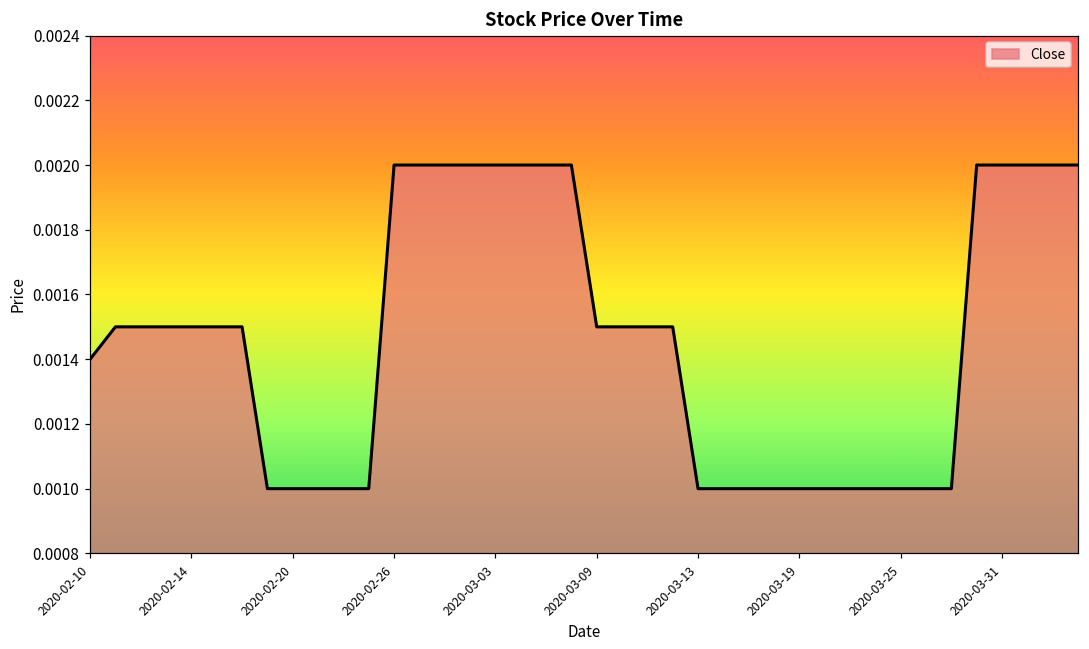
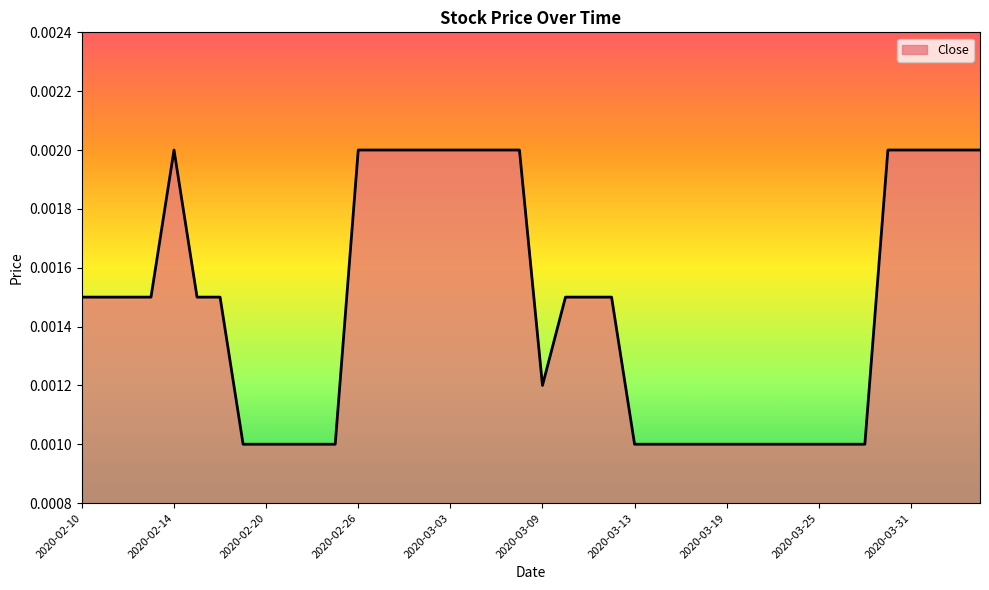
  {
-   "2020-02-10": 0.0014,
-   "2020-02-14": 0.0015,
+   "2020-02-10": 0.0015,
+   "2020-02-14": 0.0020,
    "2020-02-20": 0.0010,
    "2020-02-26": 0.0020,
    "2020-03-03": 0.0020,
-   "2020-03-09": 0.0015,
+   "2020-03-09": 0.0012,
    "2020-03-13": 0.0010,
    "2020-03-19": 0.0010,
    "2020-03-25": 0.0010,
    "2020-03-31": 0.0020
  }
